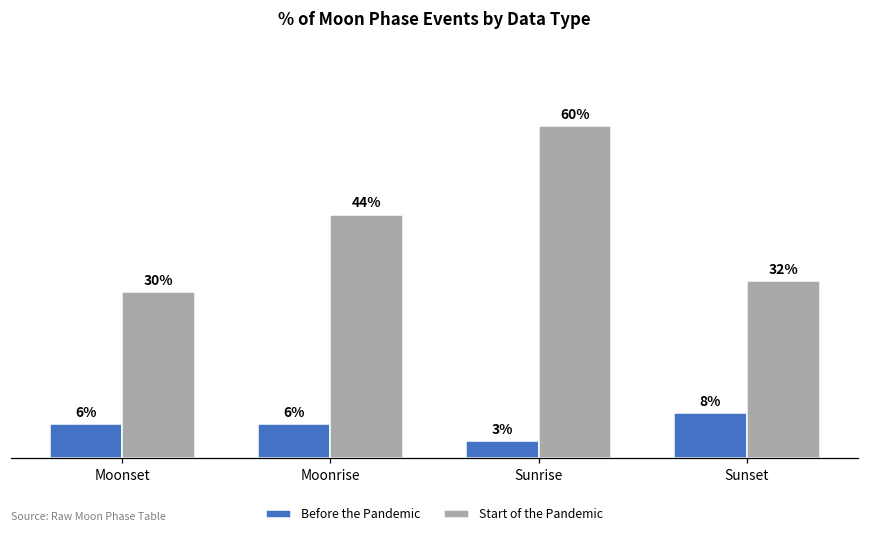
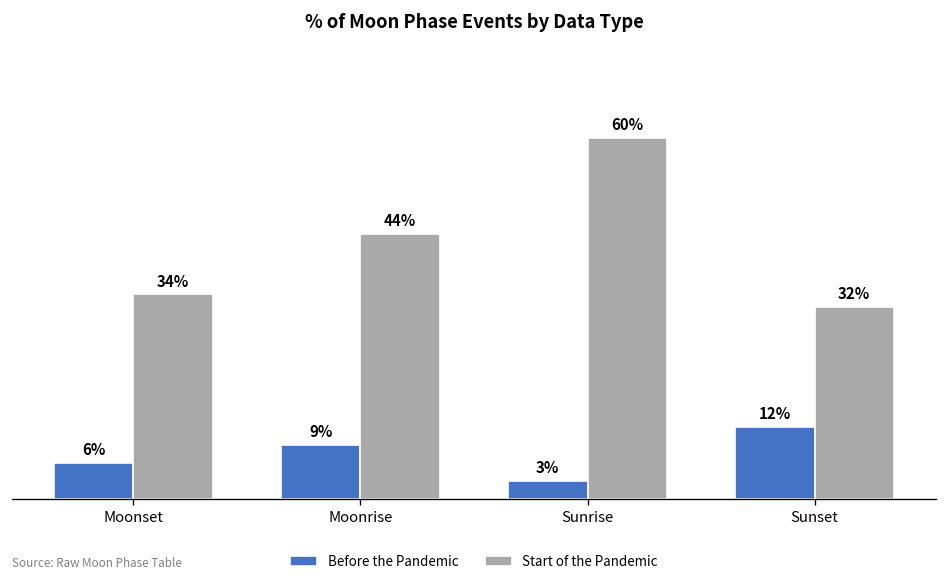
  {
    "Before the Pandemic": {
      "Moonset": "6%",
-     "Moonrise": "6%",
+     "Moonrise": "9%",
      "Sunrise": "3%",
-     "Sunset": "8%"
+     "Sunset": "12%"
    },
    "Start of the Pandemic": {
-     "Moonset": "30%",
+     "Moonset": "34%",
      "Moonrise": "44%",
      "Sunrise": "60%",
      "Sunset": "32%"
    }
  }
